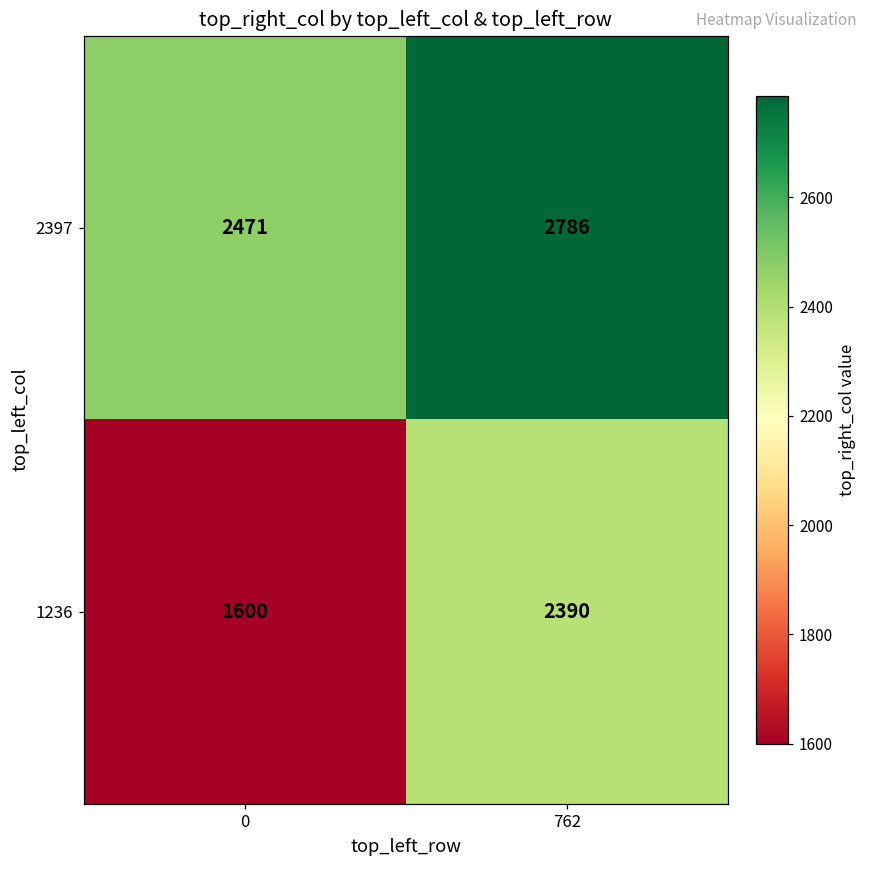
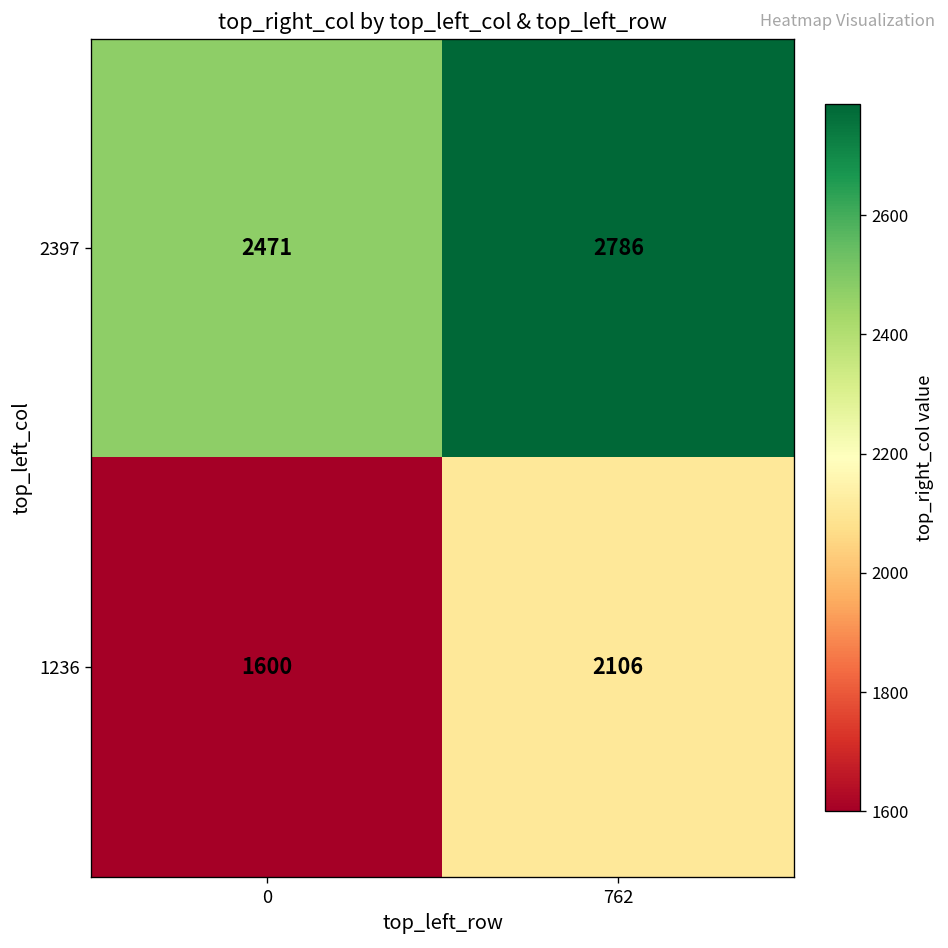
  {
    "2397": {
      "0": 2471,
      "762": 2786
    },
    "1236": {
      "0": 1600,
-     "762": 2390
+     "762": 2106
    }
  }
